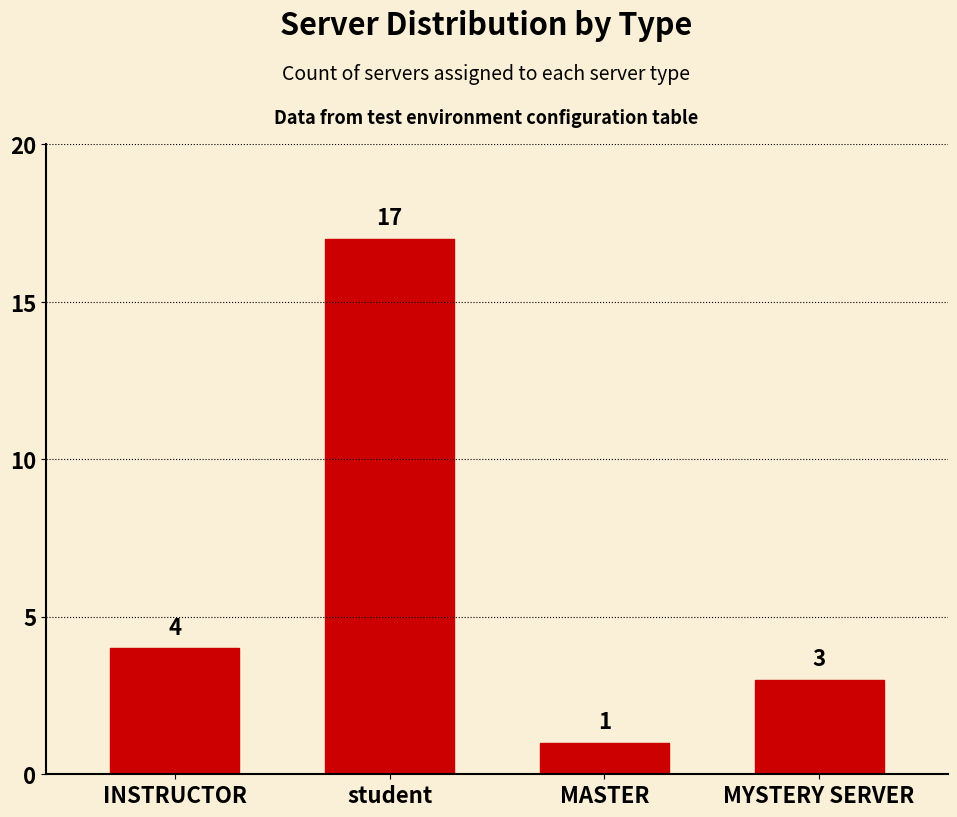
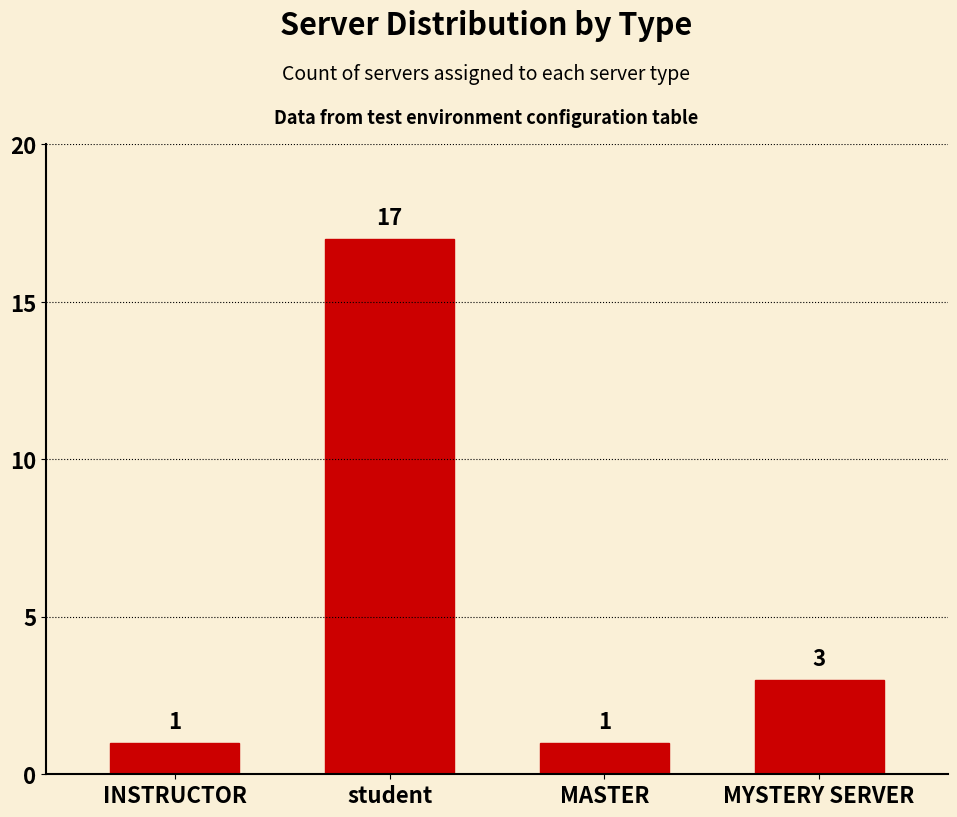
  {
-   "INSTRUCTOR": 4,
+   "INSTRUCTOR": 1,
    "student": 17,
    "MASTER": 1,
    "MYSTERY SERVER": 3
  }
